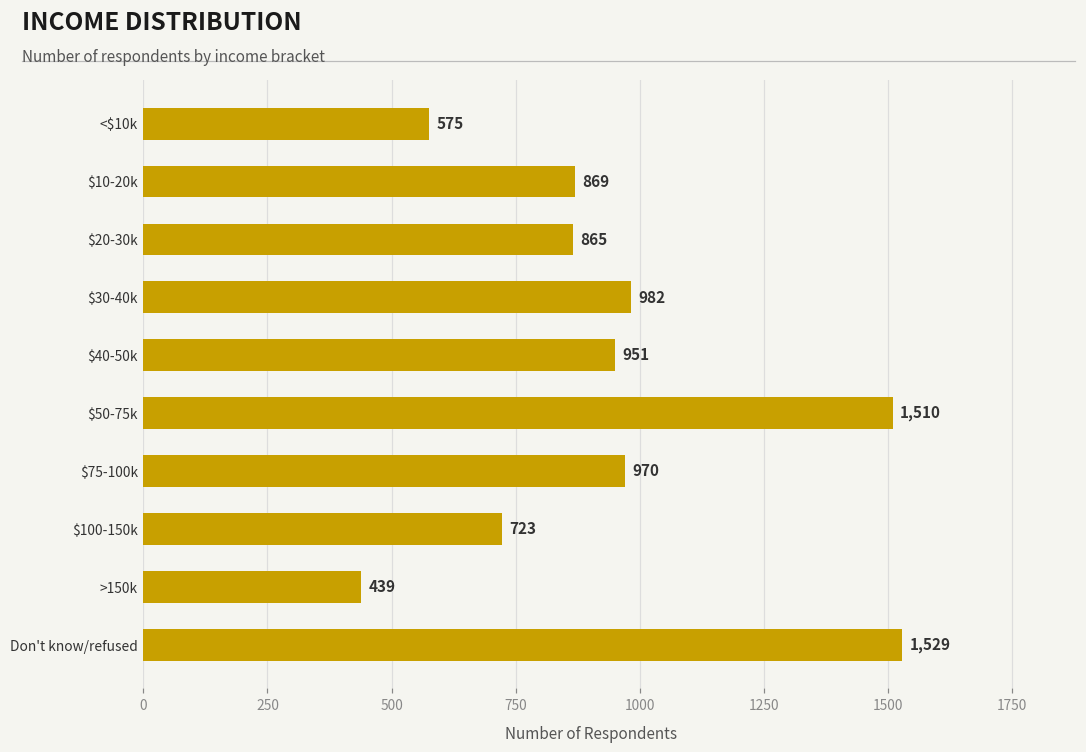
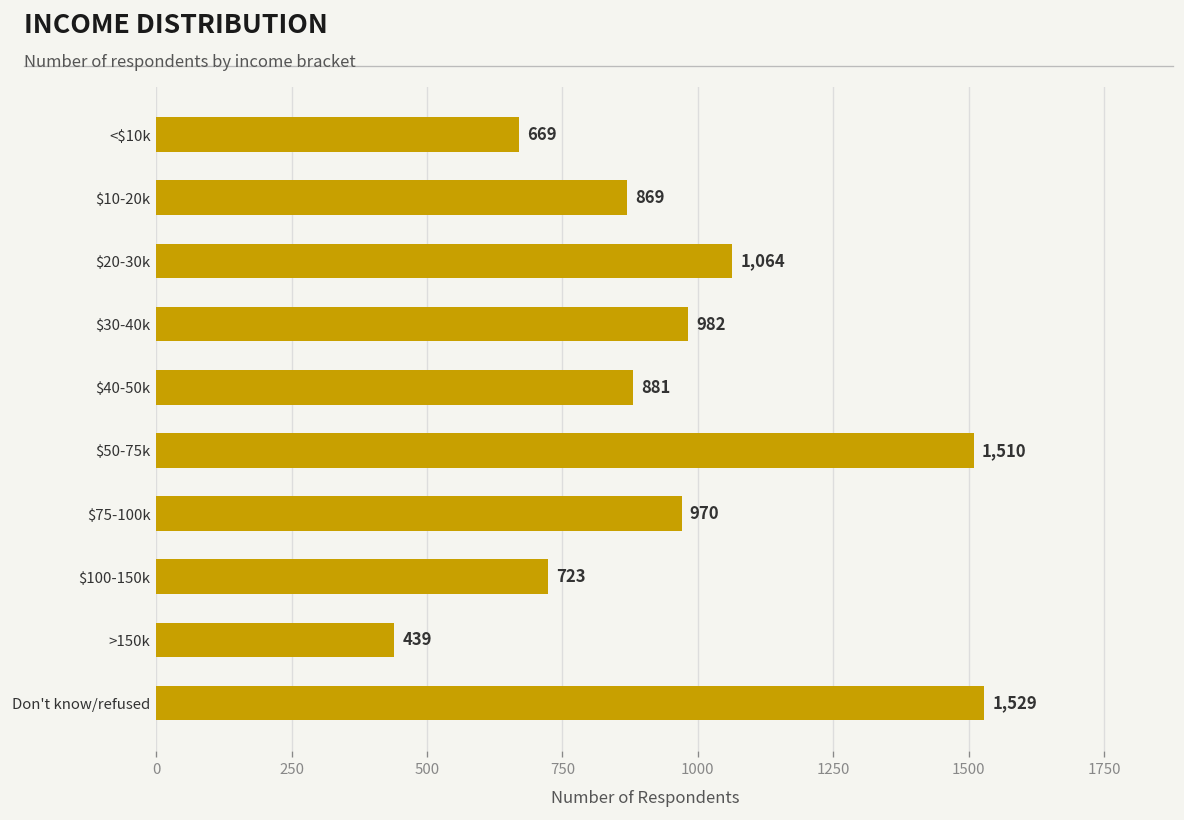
  {
-   "<$10k": "575",
+   "<$10k": "669",
    "$10-20k": "869",
-   "$20-30k": "865",
+   "$20-30k": "1,064",
    "$30-40k": "982",
-   "$40-50k": "951",
+   "$40-50k": "881",
    "$50-75k": "1,510",
    "$75-100k": "970",
    "$100-150k": "723",
    ">150k": "439",
    "Don't know/refused": "1,529"
  }
